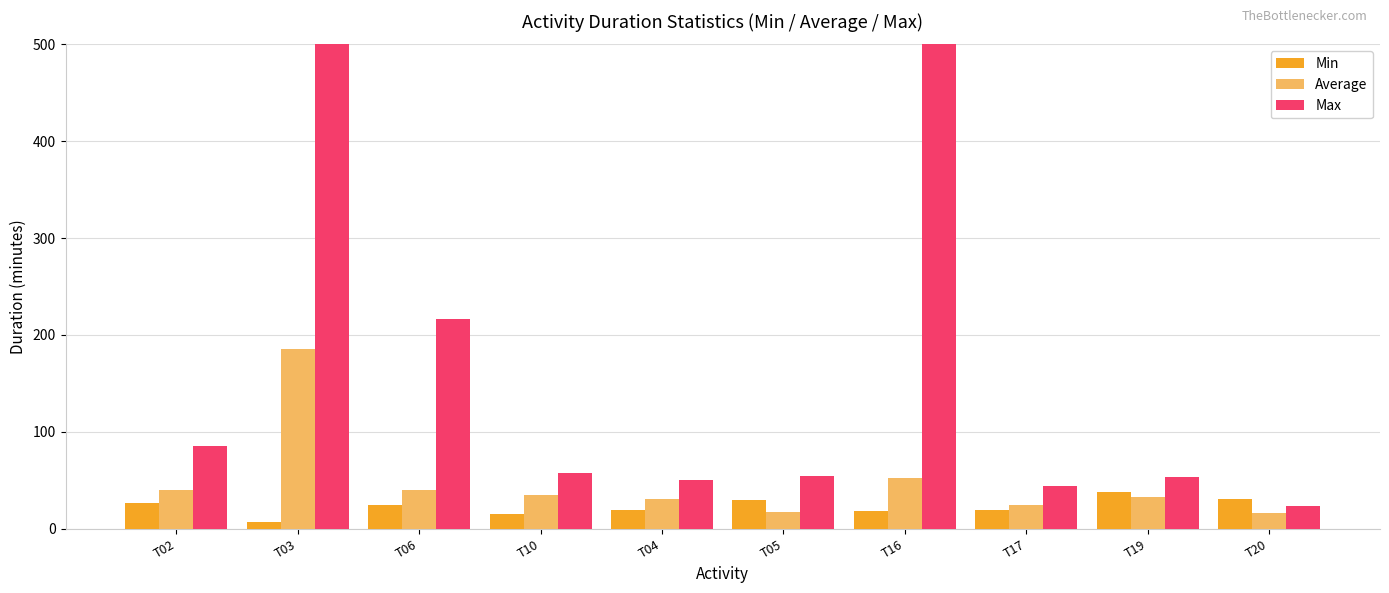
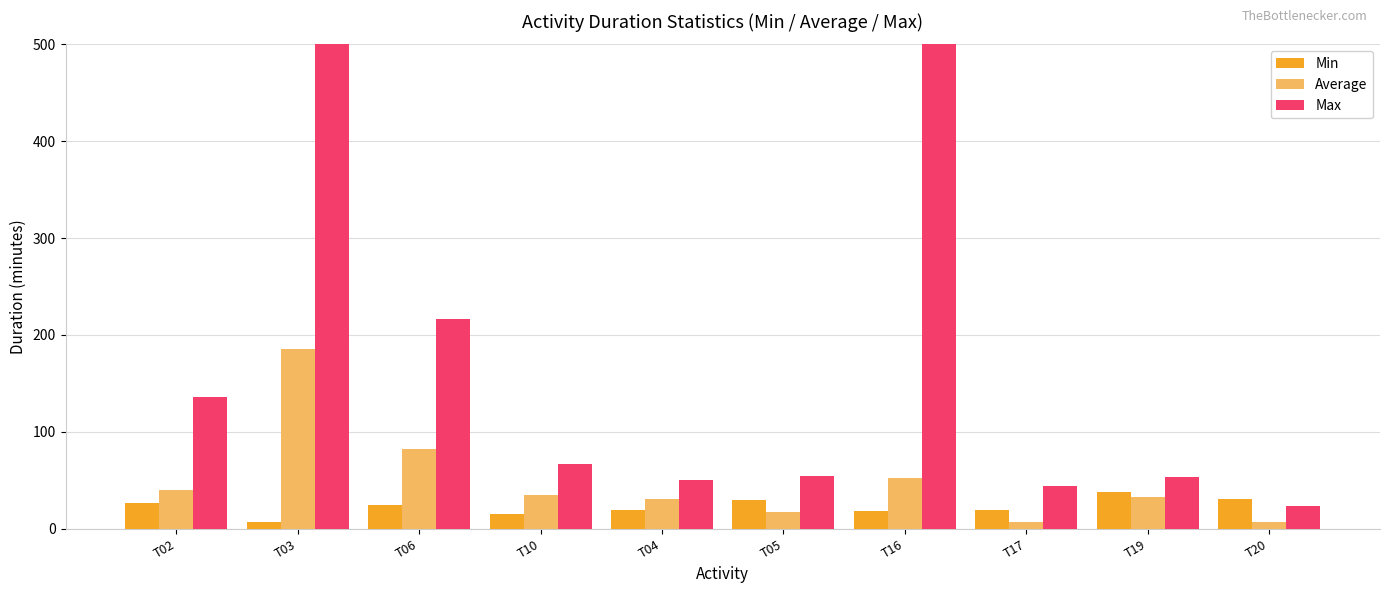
  {
    "Min": {
      "T02": 30,
      "T03": 10,
      "T06": 20,
      "T10": 20,
      "T04": 20,
      "T05": 30,
      "T16": 20,
      "T17": 20,
      "T19": 40,
      "T20": 30
    },
    "Average": {
      "T02": 40,
      "T03": 190,
-     "T06": 40,
+     "T06": 80,
      "T10": 40,
      "T04": 30,
      "T05": 20,
      "T16": 50,
-     "T17": 20,
+     "T17": 10,
      "T19": 30,
-     "T20": 20
+     "T20": 10
    },
    "Max": {
-     "T02": 90,
+     "T02": 140,
      "T06": 220,
-     "T10": 60,
+     "T10": 70,
      "T04": 50,
      "T05": 50,
      "T17": 40,
      "T19": 50,
      "T20": 20
    }
  }
